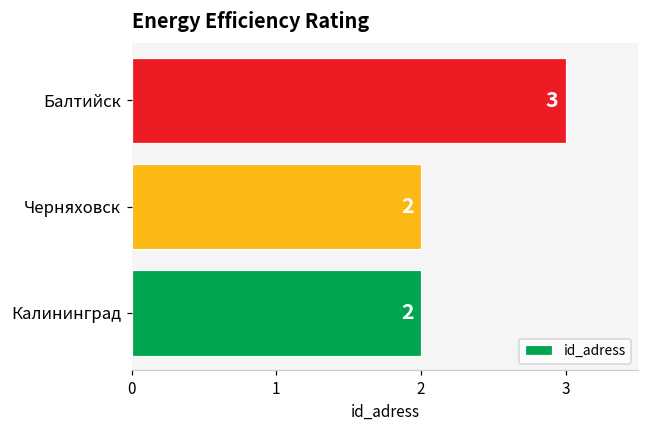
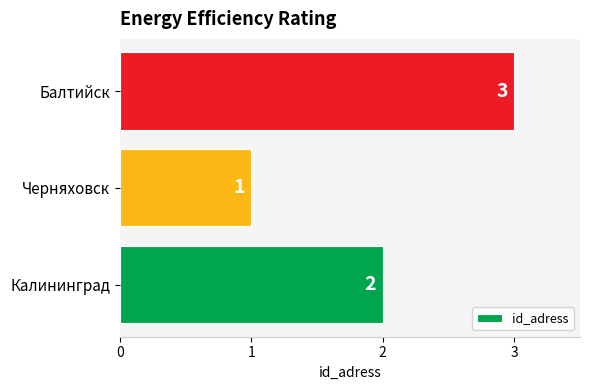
  {
    "Балтийск": 3,
-   "Черняховск": 2,
+   "Черняховск": 1,
    "Калининград": 2
  }
